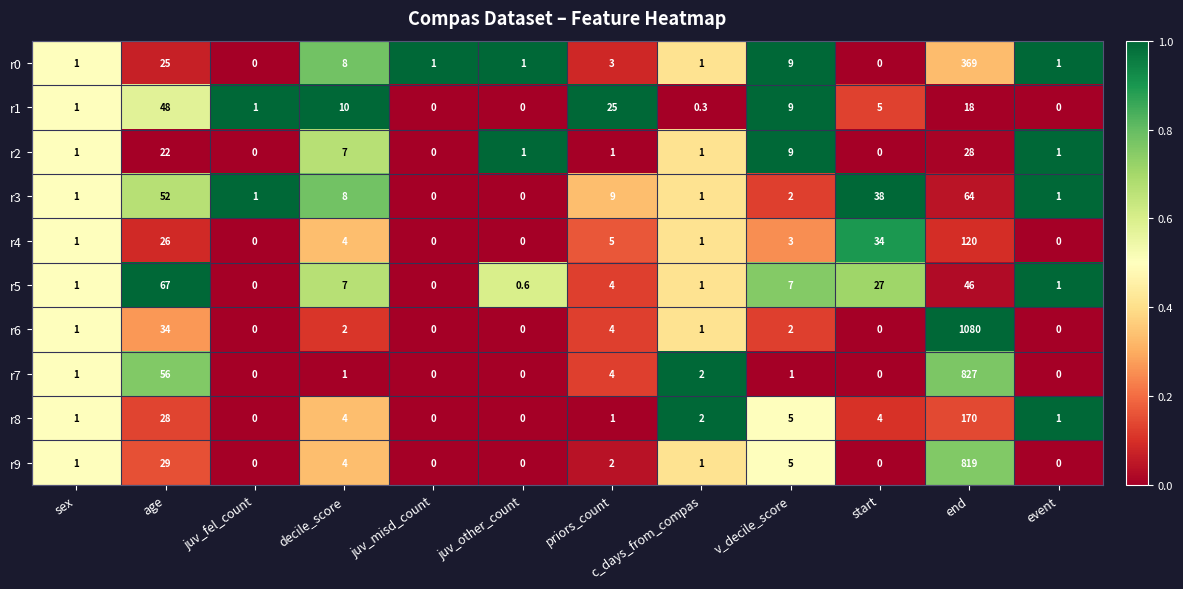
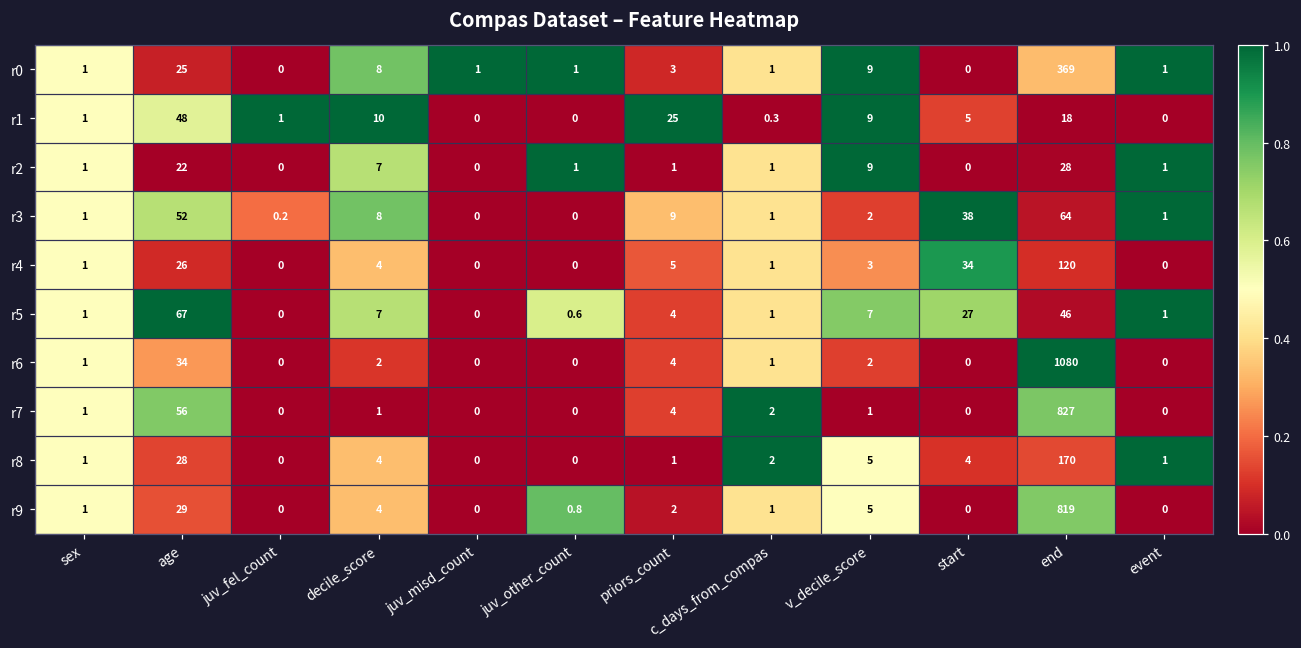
  {
    "r0": {
      "sex": 1,
      "age": 25,
      "juv_fel_count": 0,
      "decile_score": 8,
      "juv_misd_count": 1,
      "juv_other_count": 1,
      "priors_count": 3,
      "c_days_from_compas": 1,
      "v_decile_score": 9,
      "start": 0,
      "end": 369,
      "event": 1
    },
    "r1": {
      "sex": 1,
      "age": 48,
      "juv_fel_count": 1,
      "decile_score": 10,
      "juv_misd_count": 0,
      "juv_other_count": 0,
      "priors_count": 25,
      "c_days_from_compas": 0.3,
      "v_decile_score": 9,
      "start": 5,
      "end": 18,
      "event": 0
    },
    "r2": {
      "sex": 1,
      "age": 22,
      "juv_fel_count": 0,
      "decile_score": 7,
      "juv_misd_count": 0,
      "juv_other_count": 1,
      "priors_count": 1,
      "c_days_from_compas": 1,
      "v_decile_score": 9,
      "start": 0,
      "end": 28,
      "event": 1
    },
    "r3": {
      "sex": 1,
      "age": 52,
-     "juv_fel_count": 1,
+     "juv_fel_count": 0.2,
      "decile_score": 8,
      "juv_misd_count": 0,
      "juv_other_count": 0,
      "priors_count": 9,
      "c_days_from_compas": 1,
      "v_decile_score": 2,
      "start": 38,
      "end": 64,
      "event": 1
    },
    "r4": {
      "sex": 1,
      "age": 26,
      "juv_fel_count": 0,
      "decile_score": 4,
      "juv_misd_count": 0,
      "juv_other_count": 0,
      "priors_count": 5,
      "c_days_from_compas": 1,
      "v_decile_score": 3,
      "start": 34,
      "end": 120,
      "event": 0
    },
    "r5": {
      "sex": 1,
      "age": 67,
      "juv_fel_count": 0,
      "decile_score": 7,
      "juv_misd_count": 0,
      "juv_other_count": 0.6,
      "priors_count": 4,
      "c_days_from_compas": 1,
      "v_decile_score": 7,
      "start": 27,
      "end": 46,
      "event": 1
    },
    "r6": {
      "sex": 1,
      "age": 34,
      "juv_fel_count": 0,
      "decile_score": 2,
      "juv_misd_count": 0,
      "juv_other_count": 0,
      "priors_count": 4,
      "c_days_from_compas": 1,
      "v_decile_score": 2,
      "start": 0,
      "end": 1080,
      "event": 0
    },
    "r7": {
      "sex": 1,
      "age": 56,
      "juv_fel_count": 0,
      "decile_score": 1,
      "juv_misd_count": 0,
      "juv_other_count": 0,
      "priors_count": 4,
      "c_days_from_compas": 2,
      "v_decile_score": 1,
      "start": 0,
      "end": 827,
      "event": 0
    },
    "r8": {
      "sex": 1,
      "age": 28,
      "juv_fel_count": 0,
      "decile_score": 4,
      "juv_misd_count": 0,
      "juv_other_count": 0,
      "priors_count": 1,
      "c_days_from_compas": 2,
      "v_decile_score": 5,
      "start": 4,
      "end": 170,
      "event": 1
    },
    "r9": {
      "sex": 1,
      "age": 29,
      "juv_fel_count": 0,
      "decile_score": 4,
      "juv_misd_count": 0,
-     "juv_other_count": 0,
+     "juv_other_count": 0.8,
      "priors_count": 2,
      "c_days_from_compas": 1,
      "v_decile_score": 5,
      "start": 0,
      "end": 819,
      "event": 0
    }
  }
